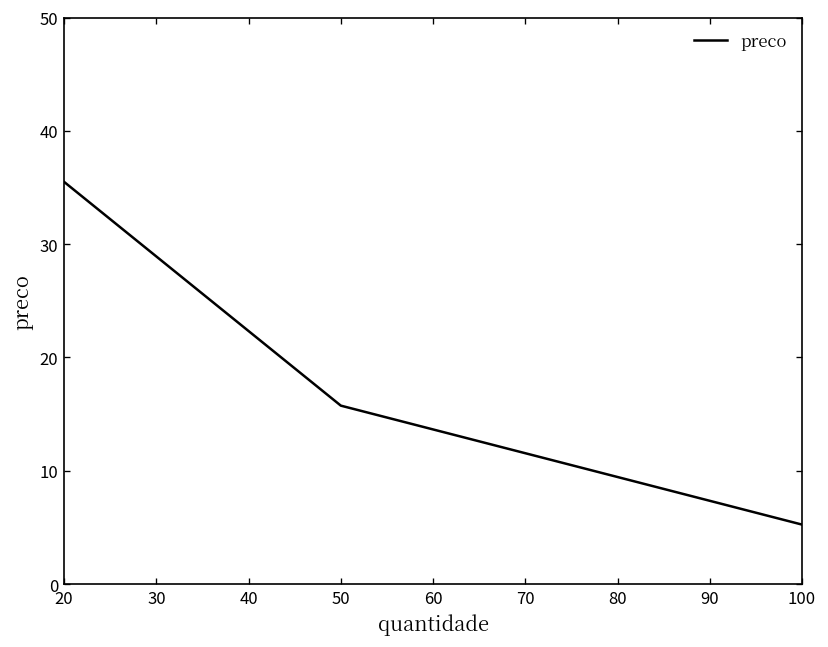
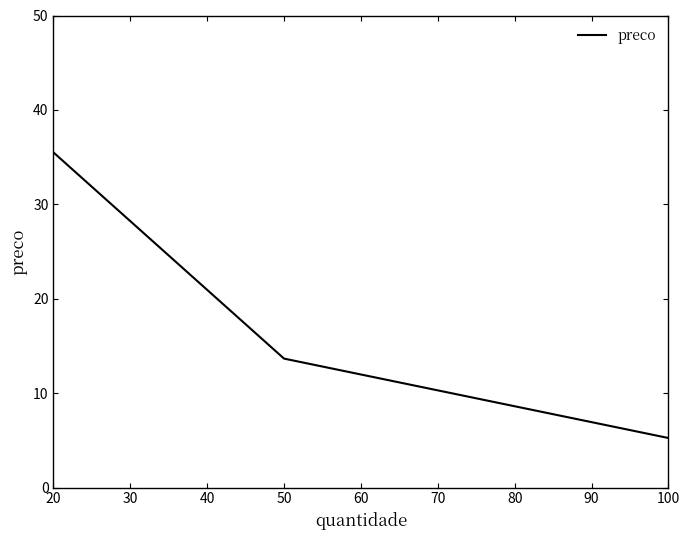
  {
    "20": 36,
-   "50": 16,
+   "50": 14,
    "100": 5
  }
